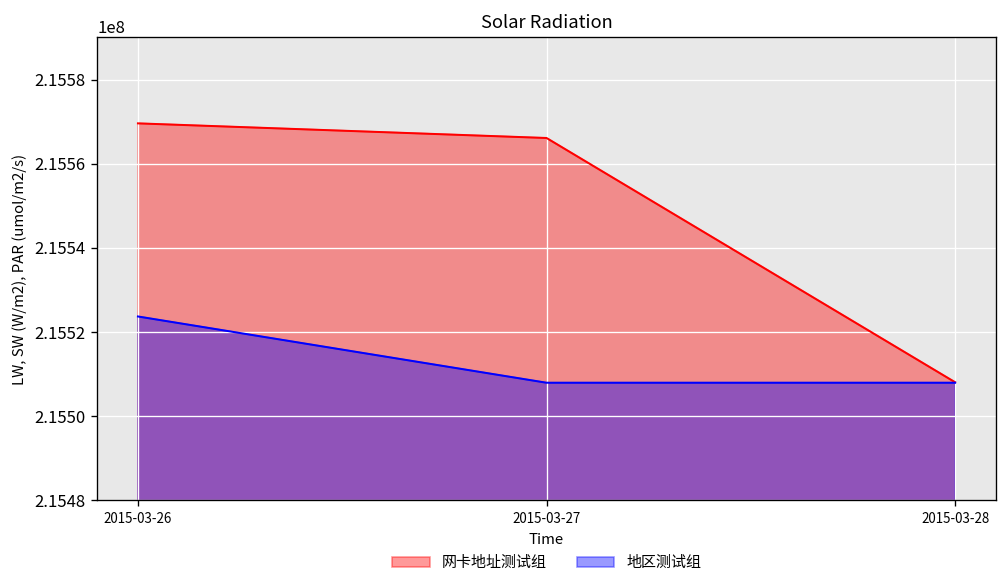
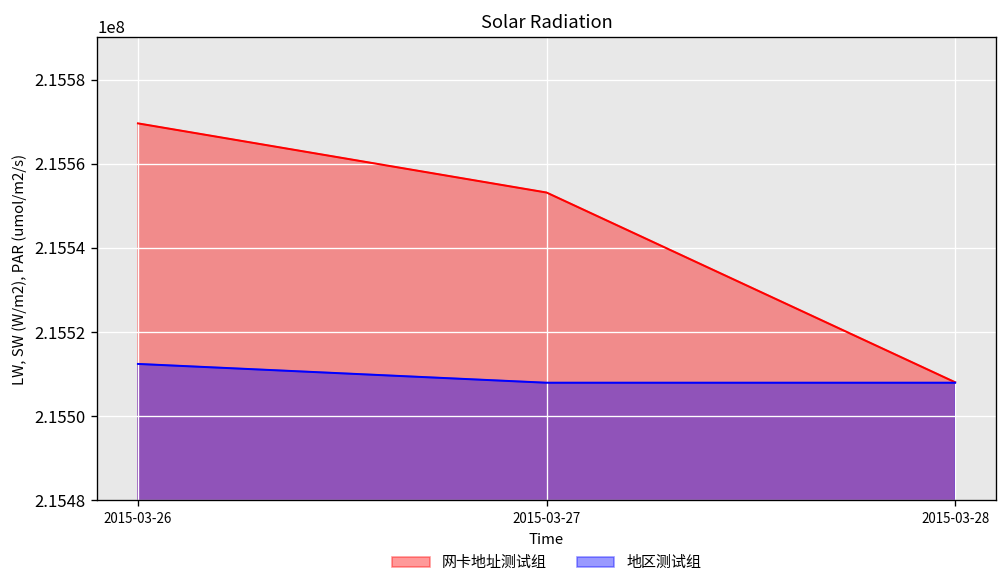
  {
    "网卡地址测试组": {
      "2015-03-26": 215570000,
-     "2015-03-27": 215566000
+     "2015-03-27": 215553000
    },
    "地区测试组": {
-     "2015-03-26": 215524000,
+     "2015-03-26": 215512000,
      "2015-03-27": 215508000
    }
  }
